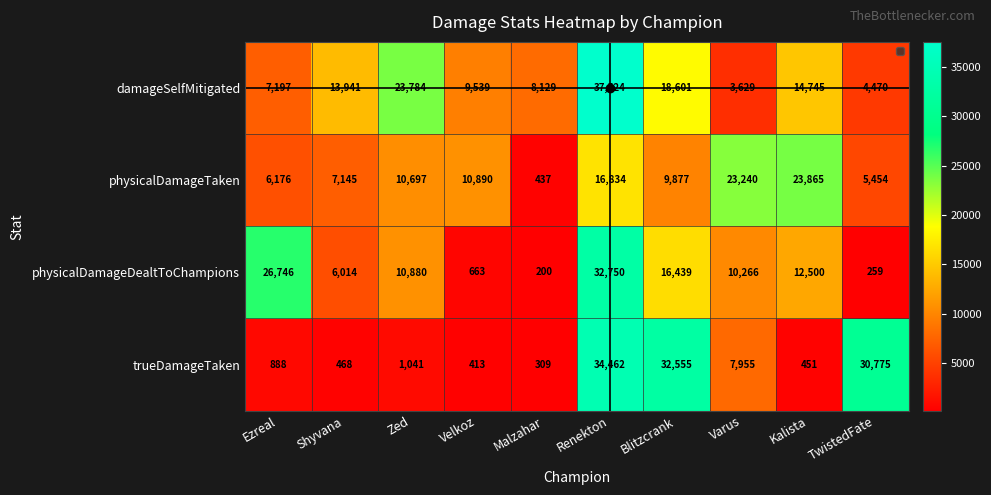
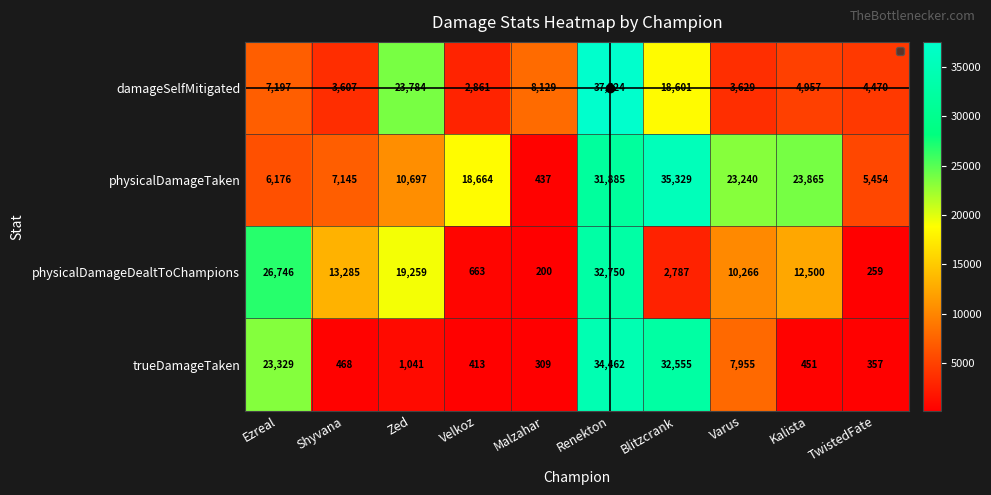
  {
    "damageSelfMitigated": {
      "Ezreal": "7,197",
-     "Shyvana": "13,941",
+     "Shyvana": "3,607",
      "Zed": "23,784",
-     "Velkoz": "9,539",
+     "Velkoz": "2,861",
      "Malzahar": "8,129",
      "Blitzcrank": "18,601",
      "Varus": "3,629",
-     "Kalista": "14,745",
+     "Kalista": "4,957",
      "TwistedFate": "4,470"
    },
    "physicalDamageTaken": {
      "Ezreal": "6,176",
      "Shyvana": "7,145",
      "Zed": "10,697",
-     "Velkoz": "10,890",
+     "Velkoz": "18,664",
      "Malzahar": "437",
-     "Renekton": "16,834",
-     "Blitzcrank": "9,877",
+     "Renekton": "31,885",
+     "Blitzcrank": "35,329",
      "Varus": "23,240",
      "Kalista": "23,865",
      "TwistedFate": "5,454"
    },
    "physicalDamageDealtToChampions": {
      "Ezreal": "26,746",
-     "Shyvana": "6,014",
-     "Zed": "10,880",
+     "Shyvana": "13,285",
+     "Zed": "19,259",
      "Velkoz": "663",
      "Malzahar": "200",
      "Renekton": "32,750",
-     "Blitzcrank": "16,439",
+     "Blitzcrank": "2,787",
      "Varus": "10,266",
      "Kalista": "12,500",
      "TwistedFate": "259"
    },
    "trueDamageTaken": {
-     "Ezreal": "888",
+     "Ezreal": "23,329",
      "Shyvana": "468",
      "Zed": "1,041",
      "Velkoz": "413",
      "Malzahar": "309",
      "Renekton": "34,462",
      "Blitzcrank": "32,555",
      "Varus": "7,955",
      "Kalista": "451",
-     "TwistedFate": "30,775"
+     "TwistedFate": "357"
    }
  }
